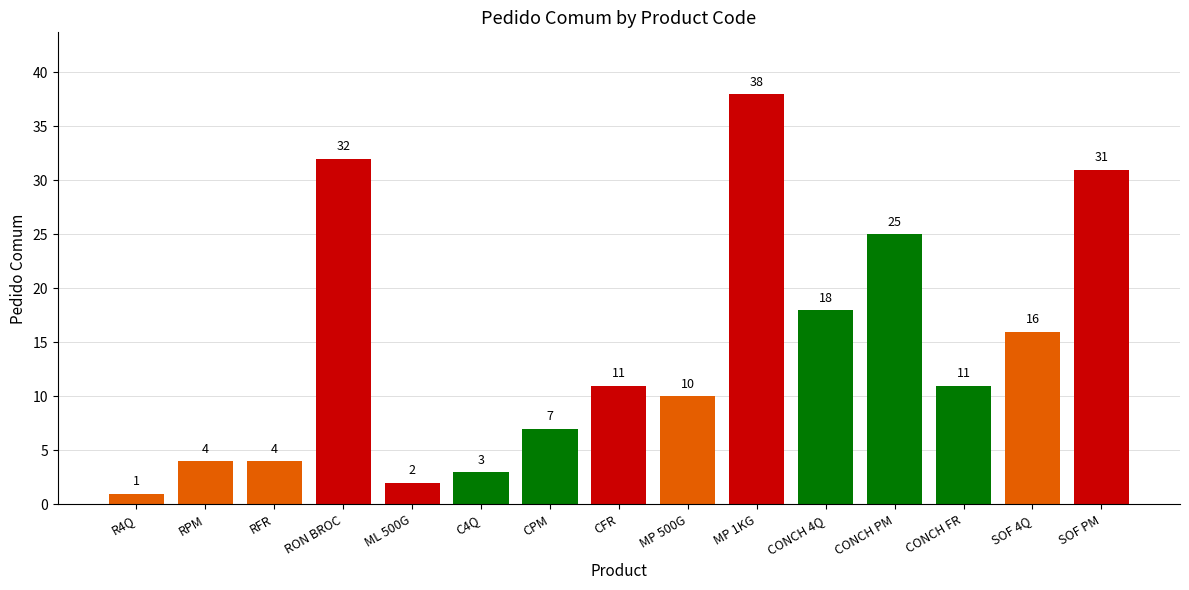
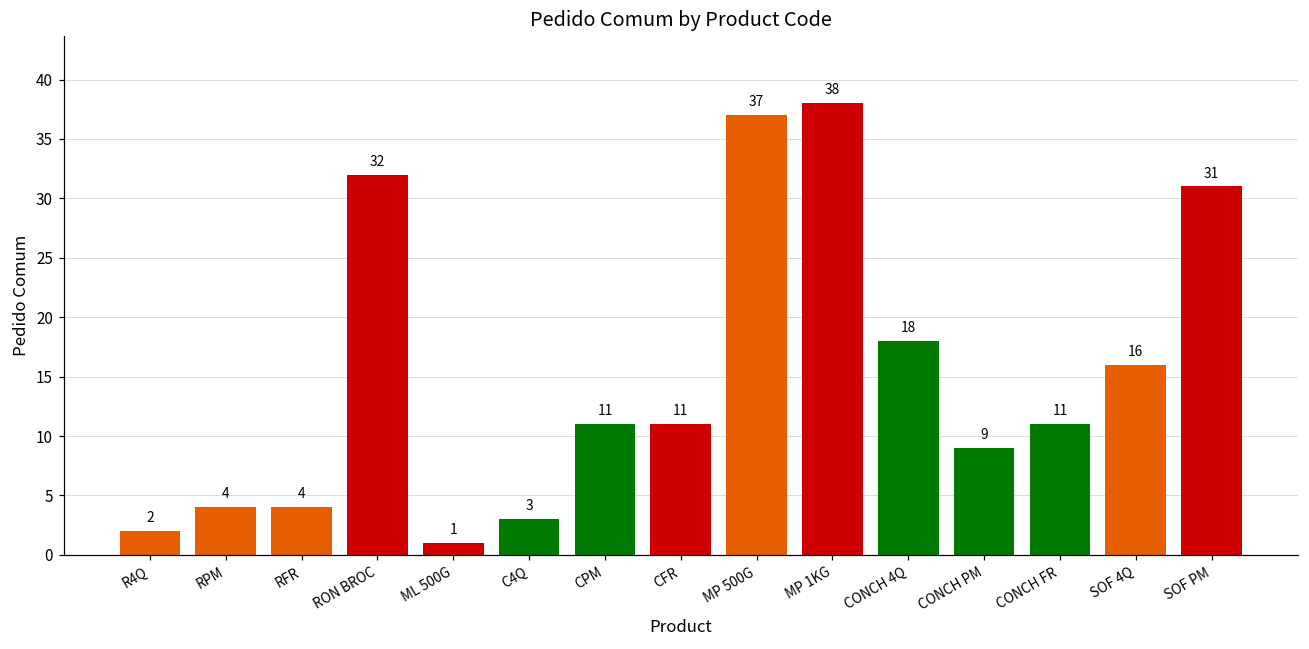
  {
-   "R4Q": 1,
+   "R4Q": 2,
    "RPM": 4,
    "RFR": 4,
    "RON BROC": 32,
-   "ML 500G": 2,
+   "ML 500G": 1,
    "C4Q": 3,
-   "CPM": 7,
+   "CPM": 11,
    "CFR": 11,
-   "MP 500G": 10,
+   "MP 500G": 37,
    "MP 1KG": 38,
    "CONCH 4Q": 18,
-   "CONCH PM": 25,
+   "CONCH PM": 9,
    "CONCH FR": 11,
    "SOF 4Q": 16,
    "SOF PM": 31
  }
